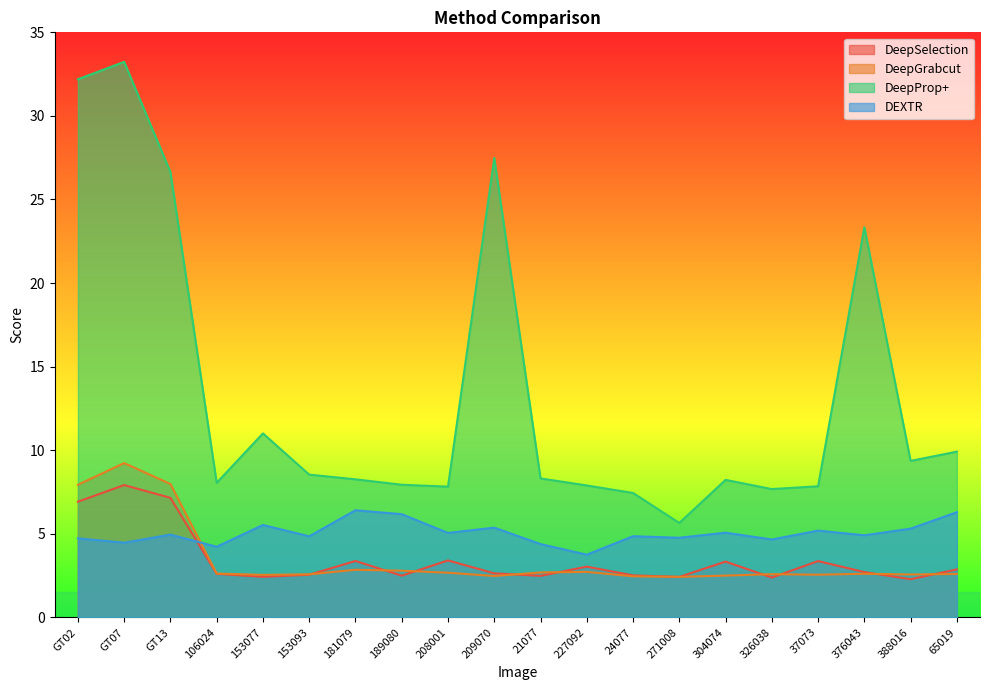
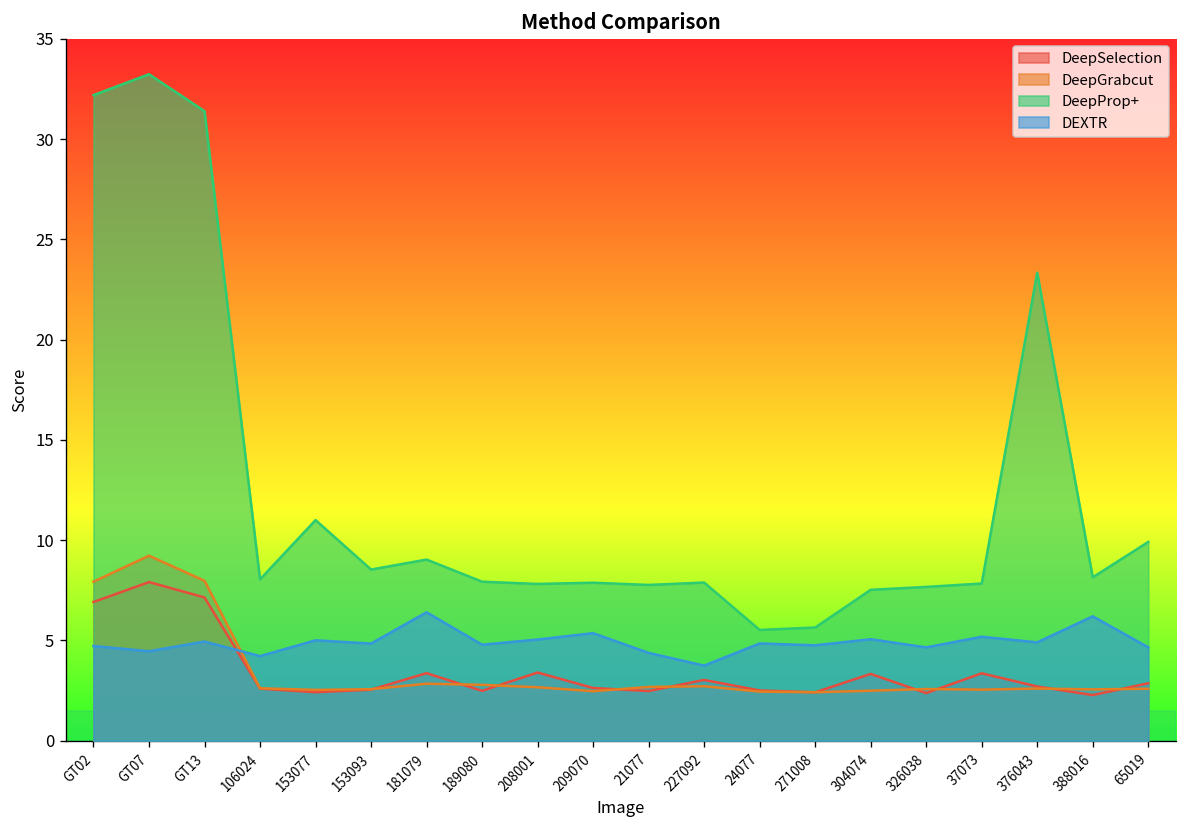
  {
    "DeepProp+": {
      "GT02": 32.2,
      "GT07": 33.2,
-     "GT13": 26.6,
+     "GT13": 31.4,
      "106024": 8.0,
      "153077": 11.0,
      "153093": 8.5,
-     "181079": 8.3,
+     "181079": 9.0,
      "189080": 7.9,
      "208001": 7.8,
-     "209070": 27.5,
-     "21077": 8.3,
+     "209070": 7.9,
+     "21077": 7.8,
      "227092": 7.9,
-     "24077": 7.4,
+     "24077": 5.5,
      "271008": 5.6,
-     "304074": 8.2,
+     "304074": 7.5,
      "326038": 7.7,
      "37073": 7.8,
      "376043": 23.3,
-     "388016": 9.4,
+     "388016": 8.2,
      "65019": 9.9
    },
    "DEXTR": {
      "GT02": 4.7,
      "GT07": 4.5,
      "GT13": 4.9,
      "106024": 4.2,
-     "153077": 5.5,
+     "153077": 5.0,
      "153093": 4.8,
      "181079": 6.4,
-     "189080": 6.2,
+     "189080": 4.8,
      "208001": 5.0,
      "209070": 5.4,
      "21077": 4.4,
      "227092": 3.7,
      "24077": 4.9,
      "271008": 4.8,
      "304074": 5.1,
      "326038": 4.7,
      "37073": 5.2,
      "376043": 4.9,
-     "388016": 5.3,
-     "65019": 6.3
+     "388016": 6.2,
+     "65019": 4.7
    }
  }
